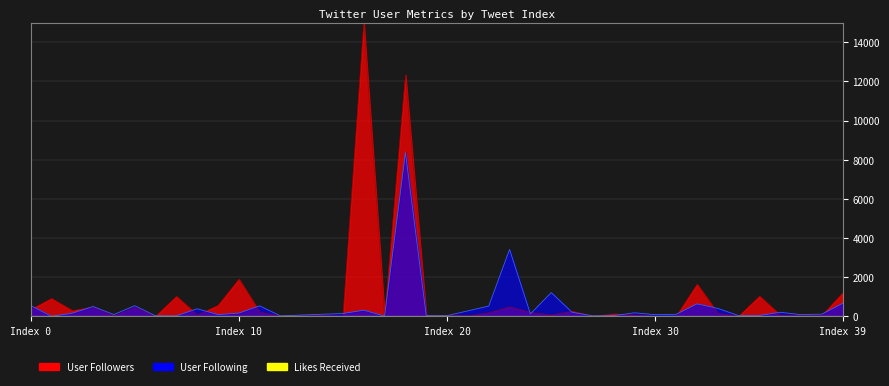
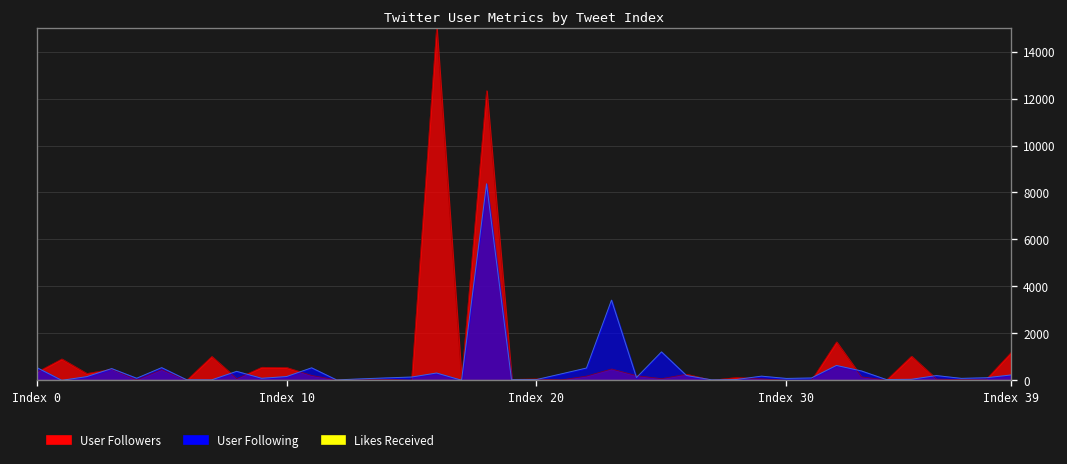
  {
    "User Followers": {
      "Index 0": 300,
-     "Index 10": 1900,
+     "Index 10": 500,
      "Index 39": 1200
    },
    "User Following": {
      "Index 0": 500,
      "Index 10": 200,
-     "Index 39": 700
+     "Index 39": 200
    },
    "Likes Received": {
      "Index 0": 0,
      "Index 10": 0,
      "Index 39": 0
    }
  }
